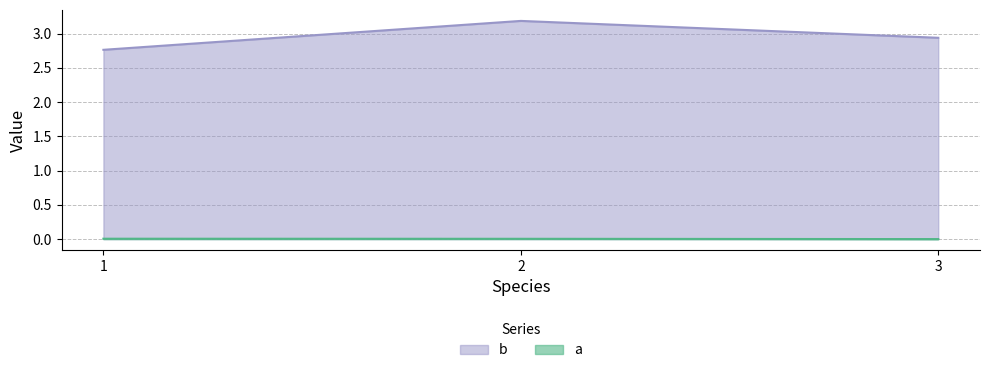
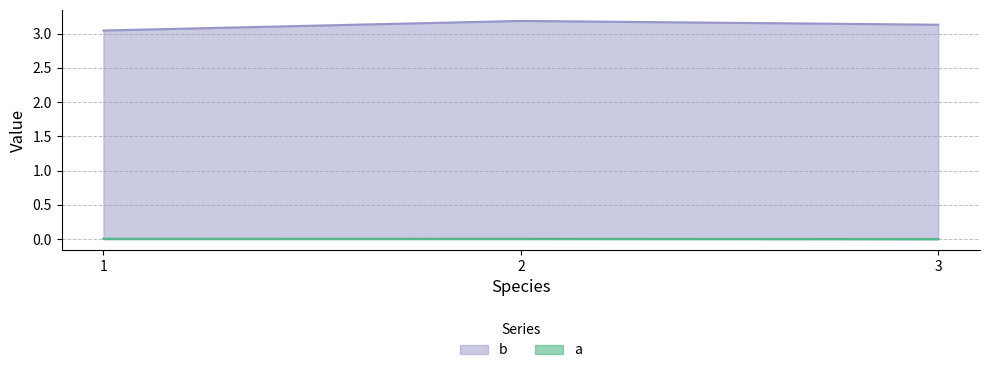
  {
    "b": {
-     "1": 2.8,
+     "1": 3.0,
      "2": 3.2,
-     "3": 2.9
+     "3": 3.1
    },
    "a": {
      "1": 0.0,
      "2": 0.0,
      "3": 0.0
    }
  }
